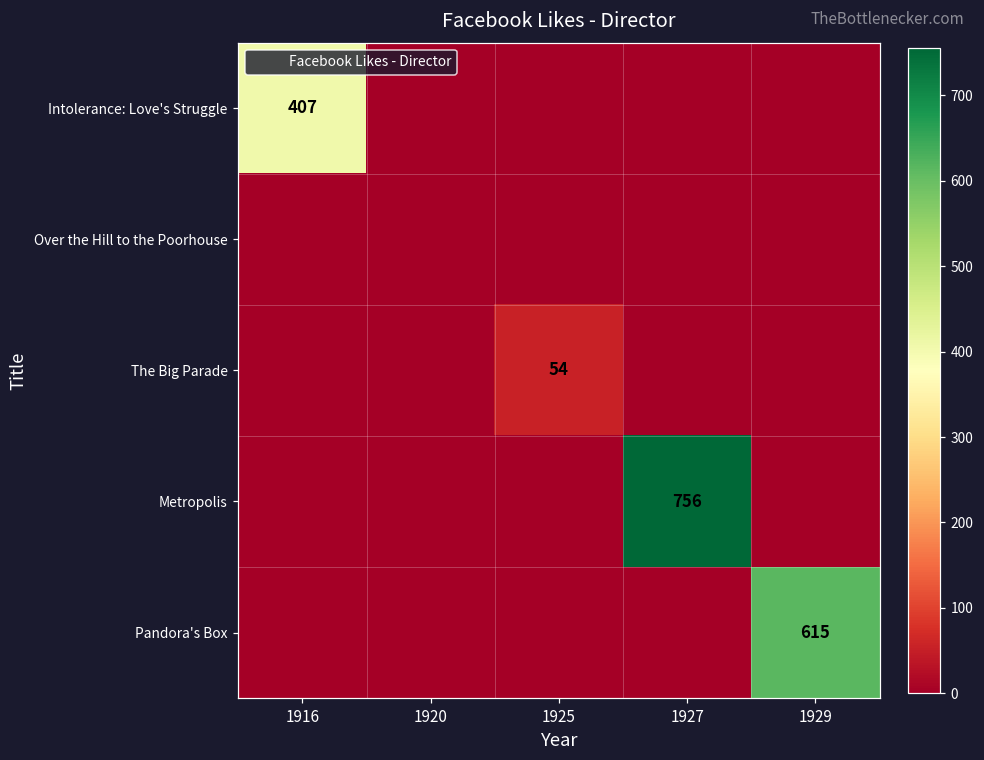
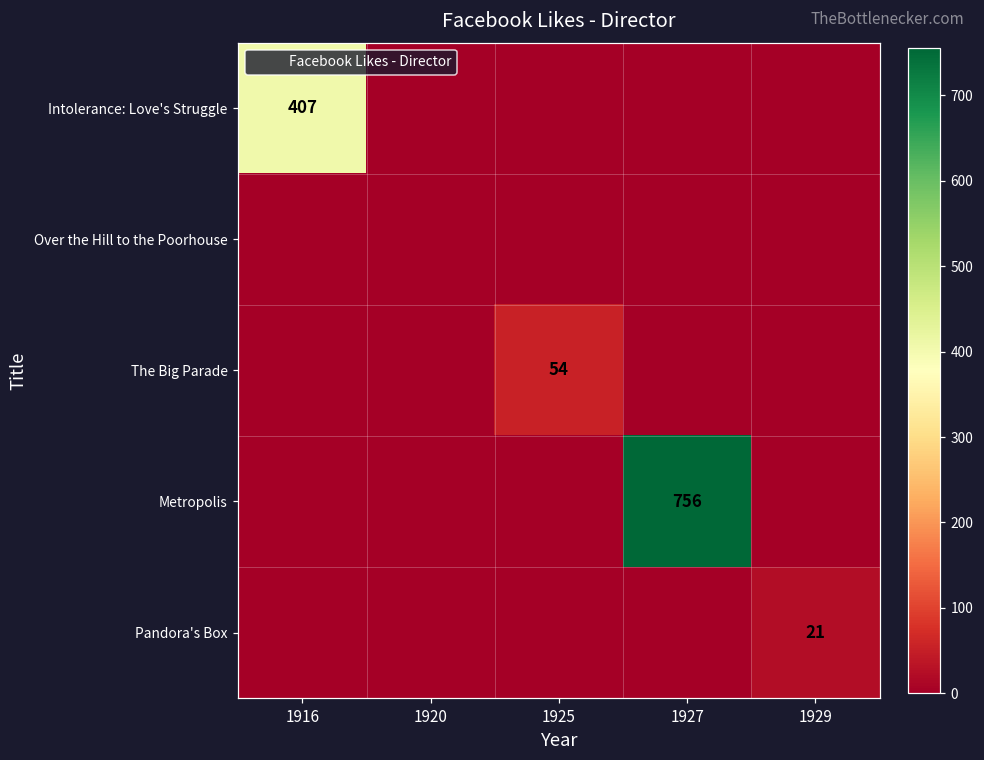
  {
    "Intolerance: Love's Struggle": {
      "1916": 407
    },
    "The Big Parade": {
      "1925": 54
    },
    "Metropolis": {
      "1927": 756
    },
    "Pandora's Box": {
-     "1929": 615
+     "1929": 21
    }
  }
